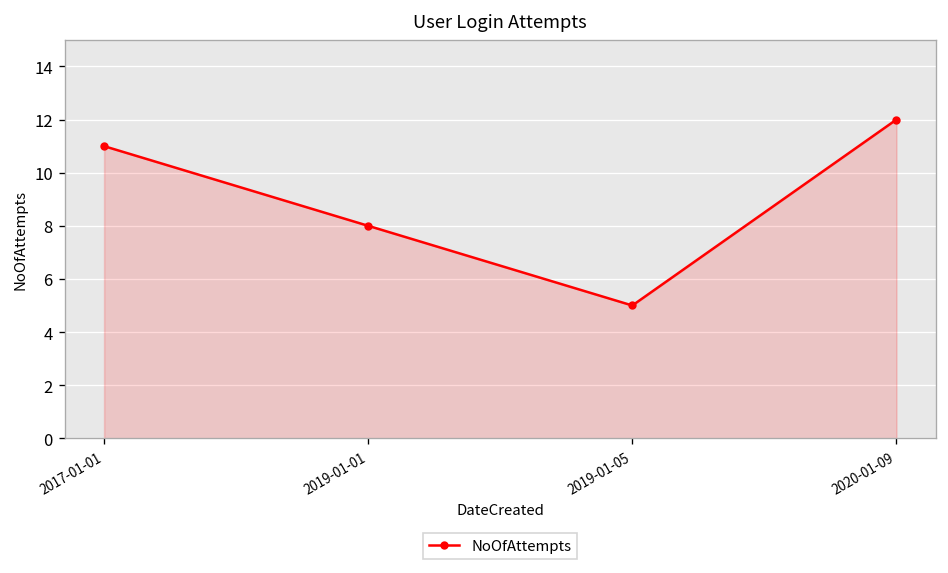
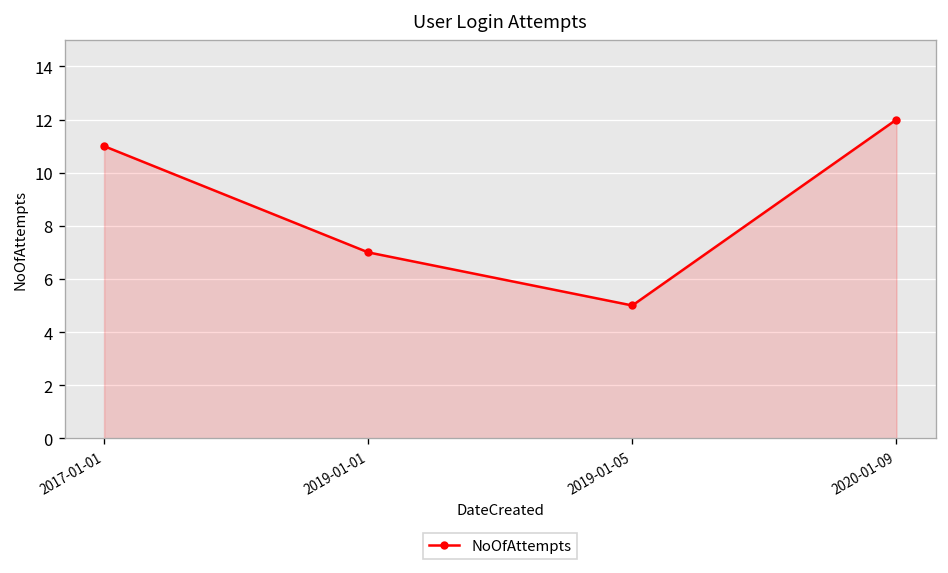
  {
    "2017-01-01": 11,
-   "2019-01-01": 8,
+   "2019-01-01": 7,
    "2019-01-05": 5,
    "2020-01-09": 12
  }
